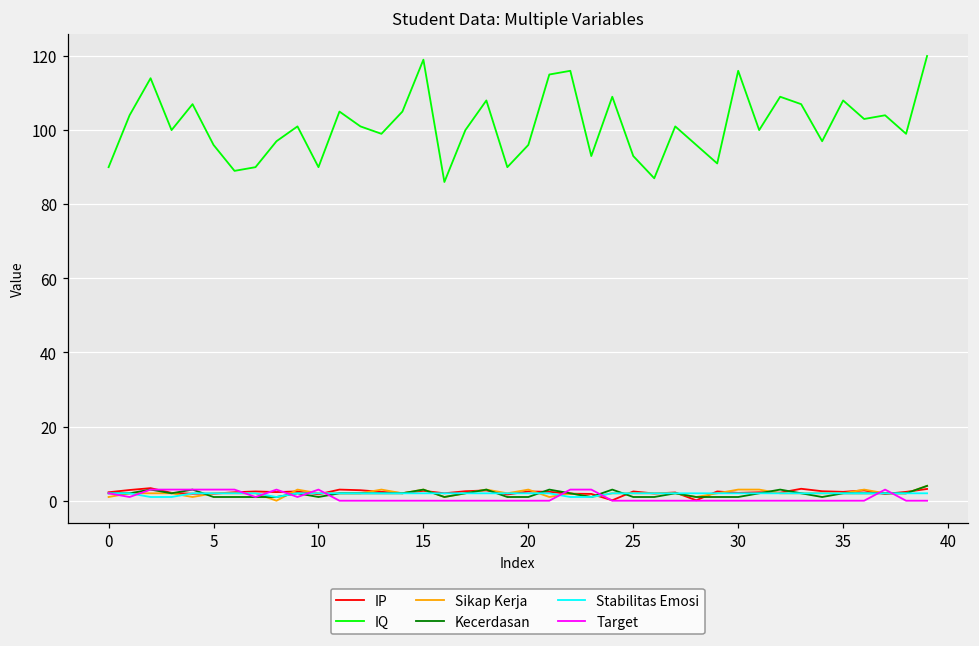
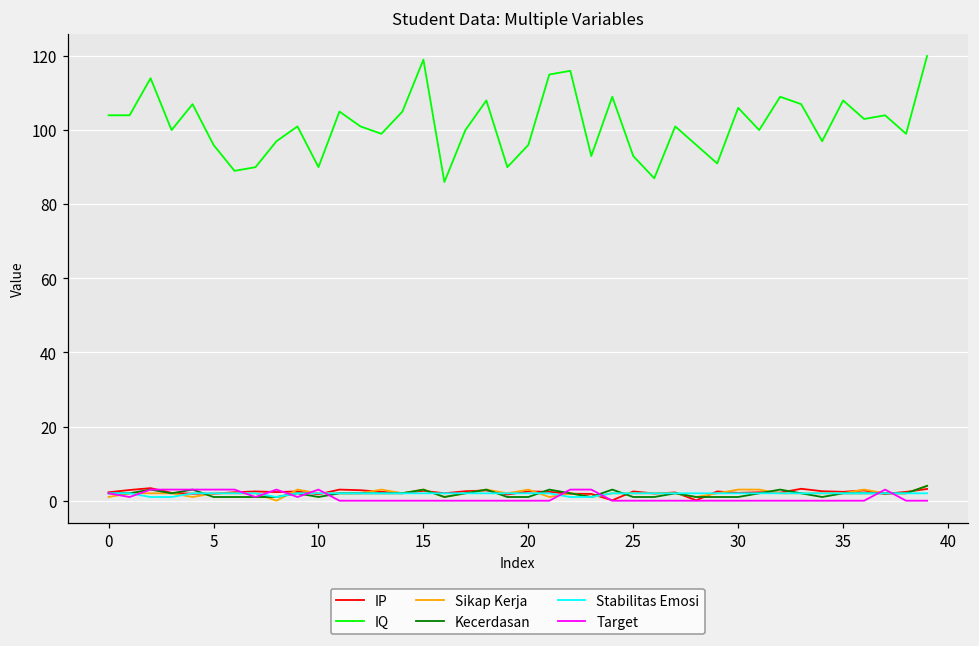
  {
    "IQ": {
-     "0": 90,
+     "0": 104,
      "5": 96,
      "10": 90,
      "15": 119,
      "20": 96,
      "25": 93,
-     "30": 116,
+     "30": 106,
      "35": 108
    },
    "Sikap Kerja": {
      "0": 1,
      "30": 3
    },
    "Kecerdasan": {
      "5": 1,
      "20": 1,
      "25": 1,
      "30": 1
    },
    "Target": {
      "5": 3,
      "10": 3,
      "15": 0,
      "20": 0,
      "25": 0,
      "30": 0,
      "35": 0
    }
  }
